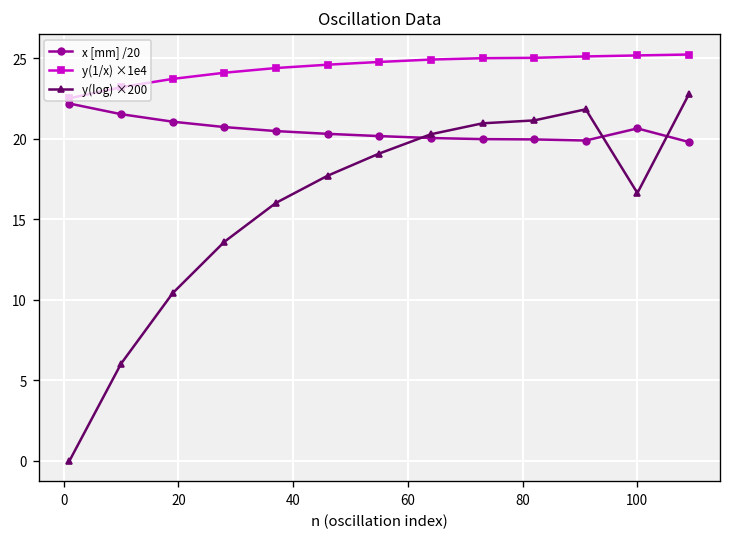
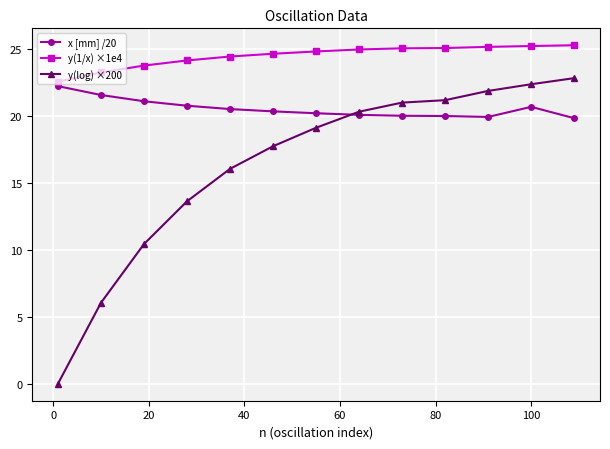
  {
    "x [mm] /20": {
      "100": 20.7
    },
    "y(1/x) ×1e4": {
      "100": 25.2
    },
    "y(log) ×200": {
-     "100": 16.6
+     "100": 22.3
    }
  }
